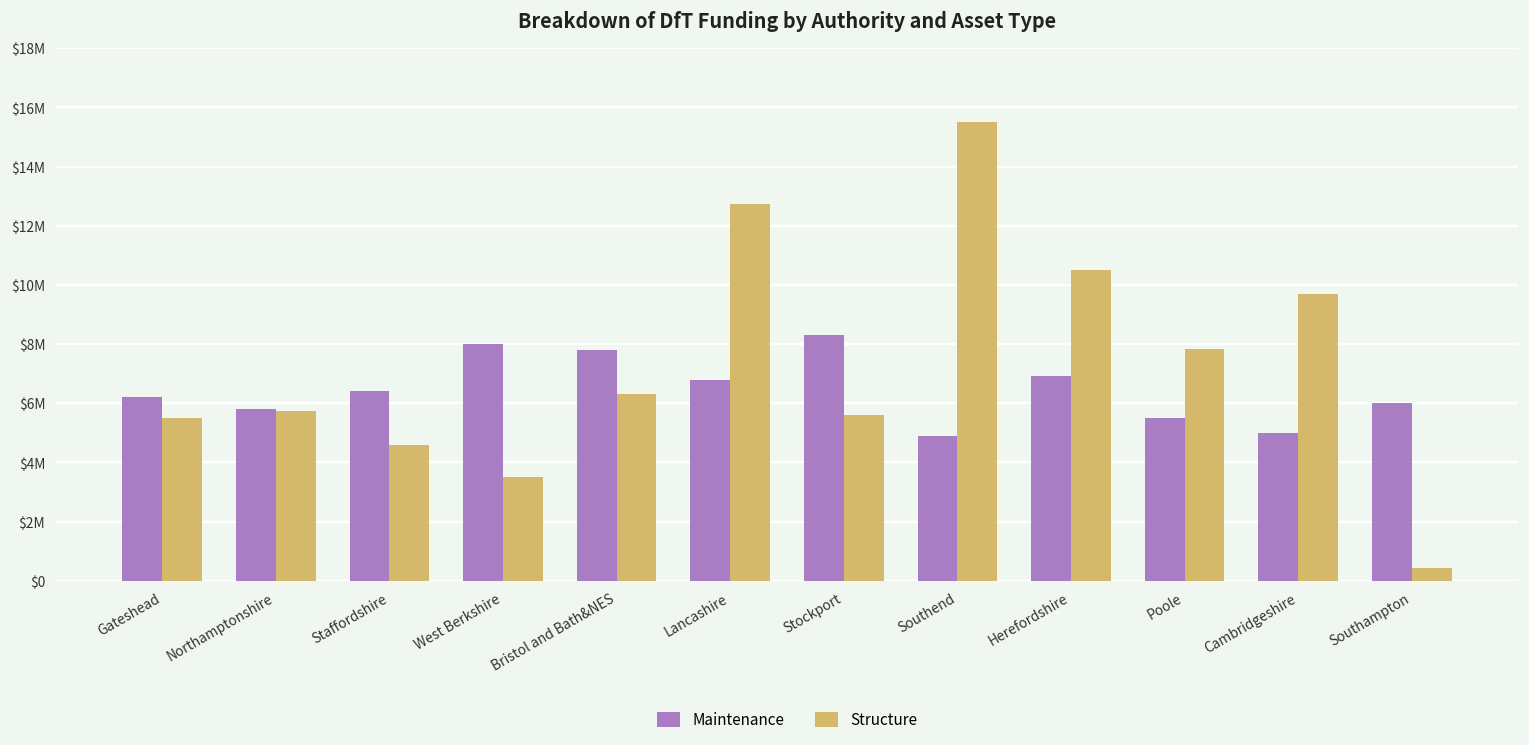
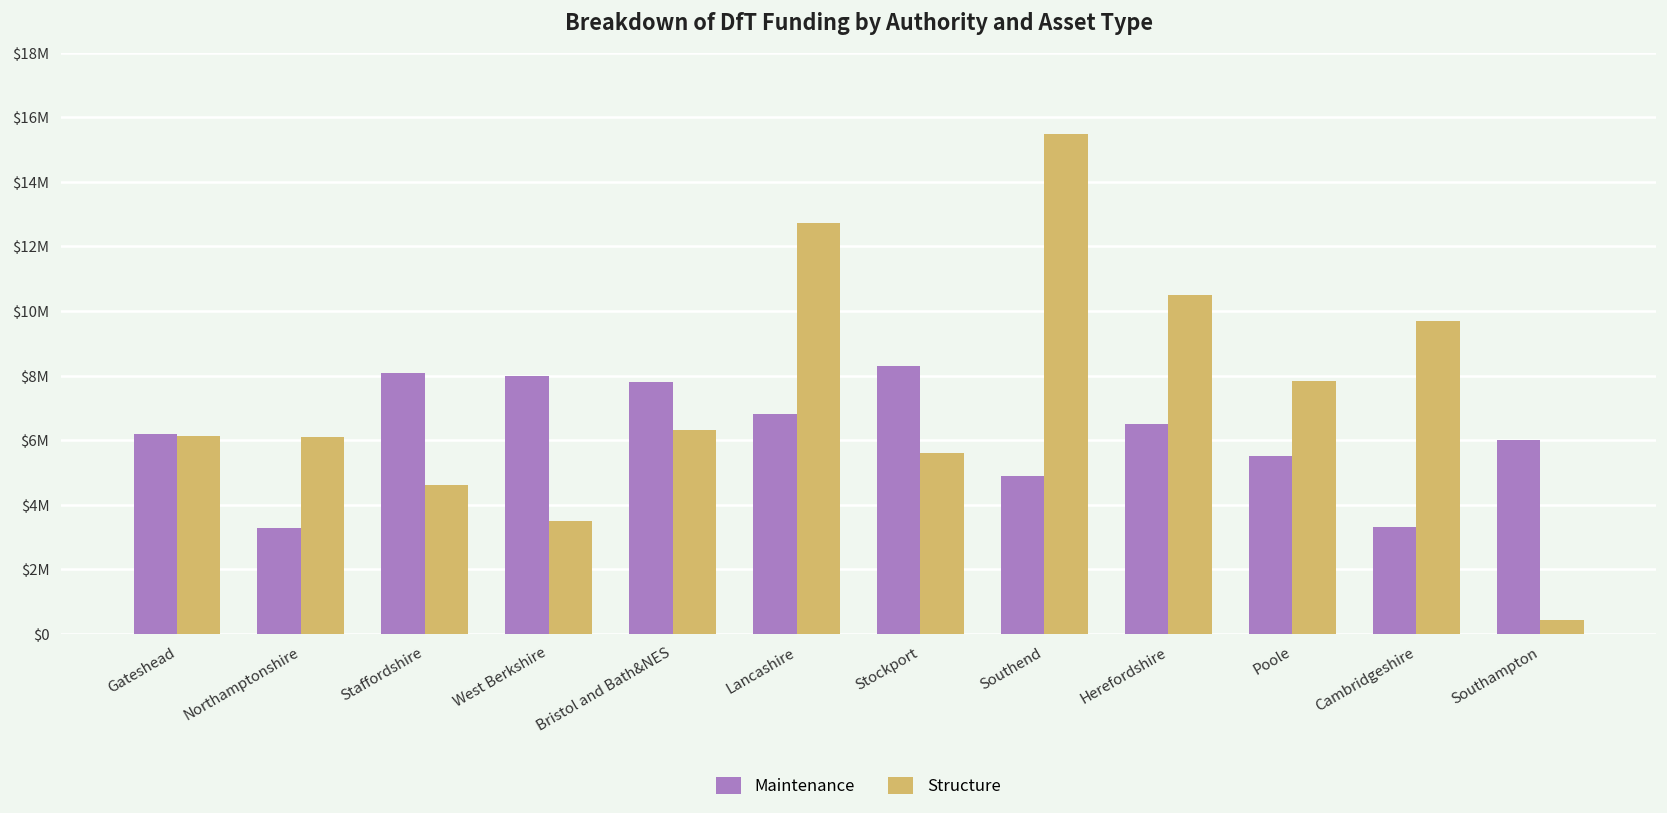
  {
    "Maintenance": {
      "Gateshead": "$6200000",
-     "Northamptonshire": "$5800000",
-     "Staffordshire": "$6400000",
+     "Northamptonshire": "$3300000",
+     "Staffordshire": "$8100000",
      "West Berkshire": "$8000000",
      "Bristol and Bath&NES": "$7800000",
      "Lancashire": "$6800000",
      "Stockport": "$8300000",
      "Southend": "$4900000",
-     "Herefordshire": "$6900000",
+     "Herefordshire": "$6500000",
      "Poole": "$5500000",
-     "Cambridgeshire": "$5000000",
+     "Cambridgeshire": "$3300000",
      "Southampton": "$6000000"
    },
    "Structure": {
-     "Gateshead": "$5500000",
-     "Northamptonshire": "$5700000",
+     "Gateshead": "$6100000",
+     "Northamptonshire": "$6100000",
      "Staffordshire": "$4600000",
      "West Berkshire": "$3500000",
      "Bristol and Bath&NES": "$6300000",
      "Lancashire": "$12700000",
      "Stockport": "$5600000",
      "Southend": "$15500000",
      "Herefordshire": "$10500000",
      "Poole": "$7800000",
      "Cambridgeshire": "$9700000",
      "Southampton": "$400000"
    }
  }
